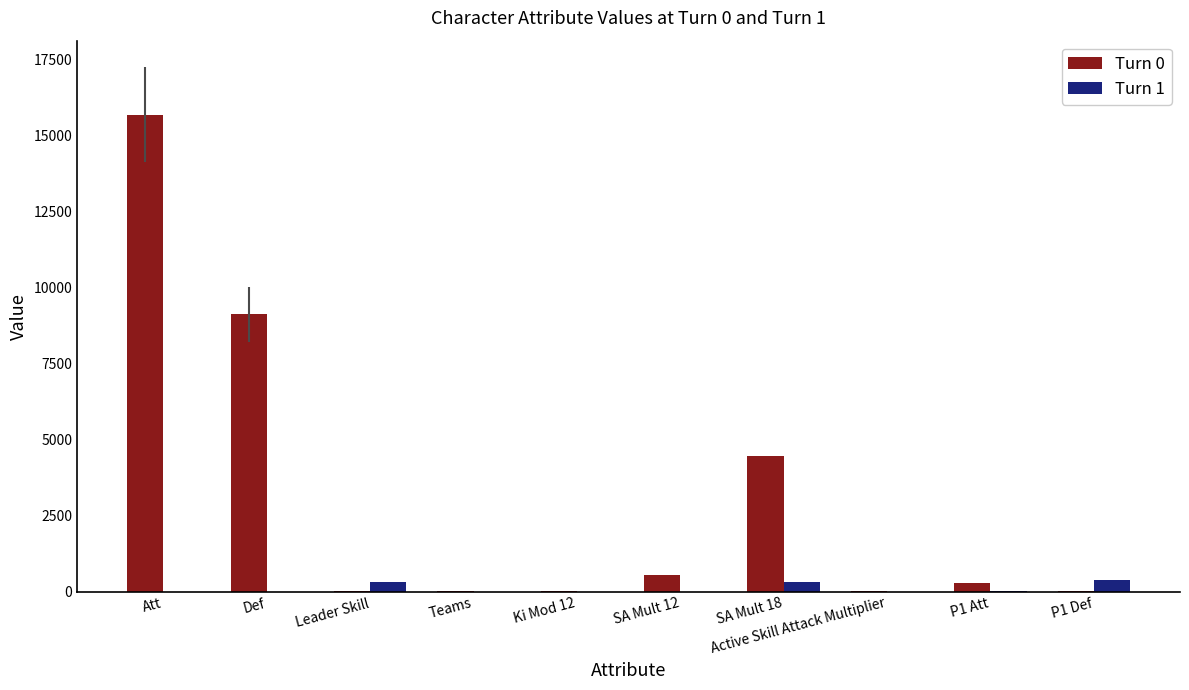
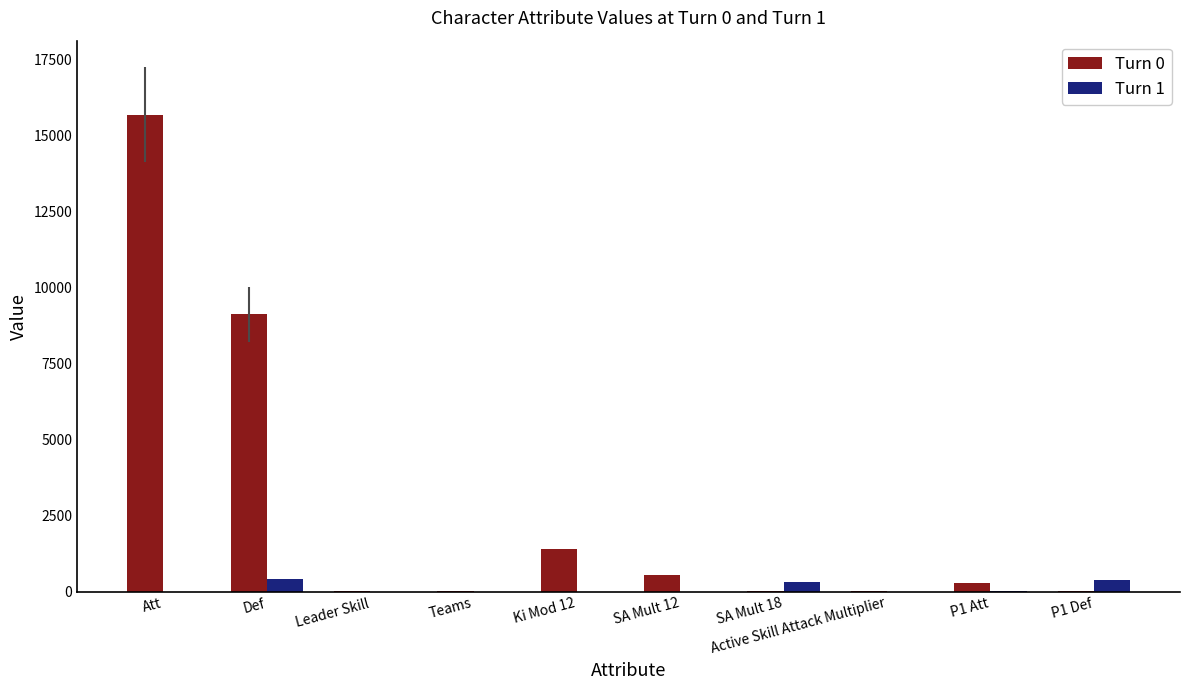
  {
    "Turn 0": {
      "Att": 15700,
      "Def": 9100,
-     "Ki Mod 12": 0,
+     "Ki Mod 12": 1400,
      "SA Mult 12": 600,
-     "SA Mult 18": 4500,
+     "SA Mult 18": 0,
      "P1 Att": 300
    },
    "Turn 1": {
      "Att": 0,
-     "Def": 0,
-     "Leader Skill": 300,
+     "Def": 400,
+     "Leader Skill": 0,
      "Teams": 0,
      "Ki Mod 12": 0,
      "SA Mult 12": 0,
      "SA Mult 18": 300,
      "Active Skill Attack Multiplier": 0,
      "P1 Def": 400
    }
  }
